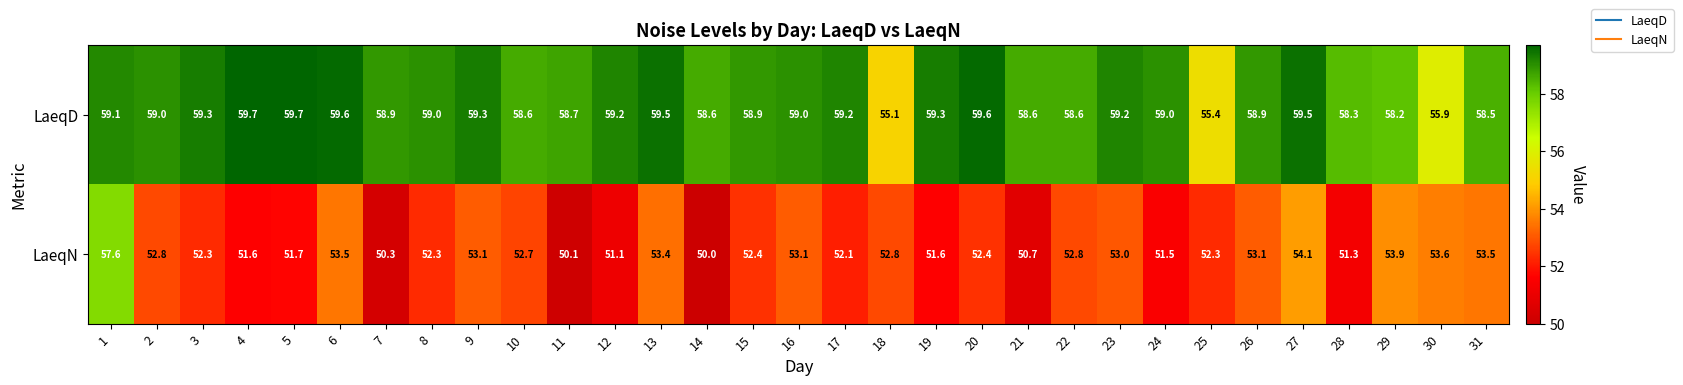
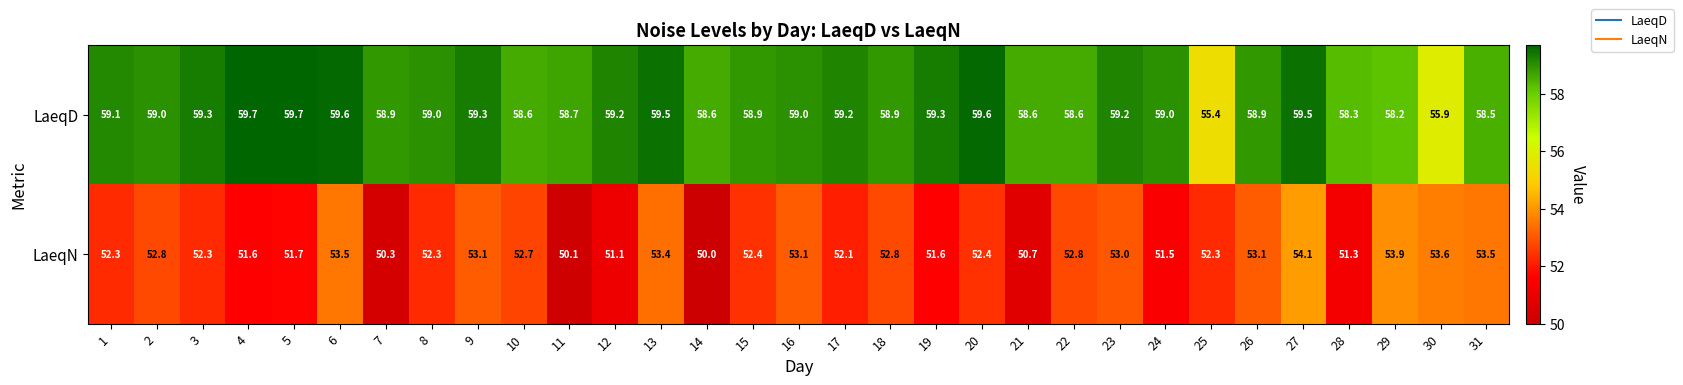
  {
    "LaeqD": {
      "1": 59.1,
      "2": 59.0,
      "3": 59.3,
      "4": 59.7,
      "5": 59.7,
      "6": 59.6,
      "7": 58.9,
      "8": 59.0,
      "9": 59.3,
      "10": 58.6,
      "11": 58.7,
      "12": 59.2,
      "13": 59.5,
      "14": 58.6,
      "15": 58.9,
      "16": 59.0,
      "17": 59.2,
-     "18": 55.1,
+     "18": 58.9,
      "19": 59.3,
      "20": 59.6,
      "21": 58.6,
      "22": 58.6,
      "23": 59.2,
      "24": 59.0,
      "25": 55.4,
      "26": 58.9,
      "27": 59.5,
      "28": 58.3,
      "29": 58.2,
      "30": 55.9,
      "31": 58.5
    },
    "LaeqN": {
-     "1": 57.6,
+     "1": 52.3,
      "2": 52.8,
      "3": 52.3,
      "4": 51.6,
      "5": 51.7,
      "6": 53.5,
      "7": 50.3,
      "8": 52.3,
      "9": 53.1,
      "10": 52.7,
      "11": 50.1,
      "12": 51.1,
      "13": 53.4,
      "14": 50.0,
      "15": 52.4,
      "16": 53.1,
      "17": 52.1,
      "18": 52.8,
      "19": 51.6,
      "20": 52.4,
      "21": 50.7,
      "22": 52.8,
      "23": 53.0,
      "24": 51.5,
      "25": 52.3,
      "26": 53.1,
      "27": 54.1,
      "28": 51.3,
      "29": 53.9,
      "30": 53.6,
      "31": 53.5
    }
  }
